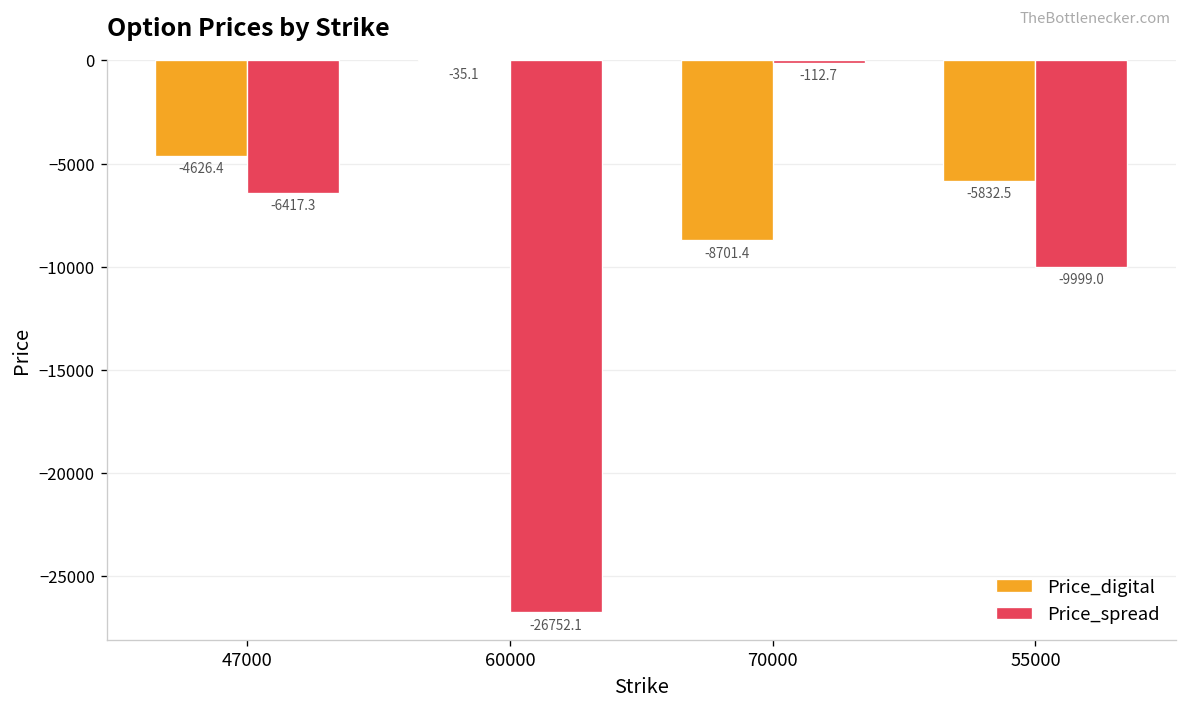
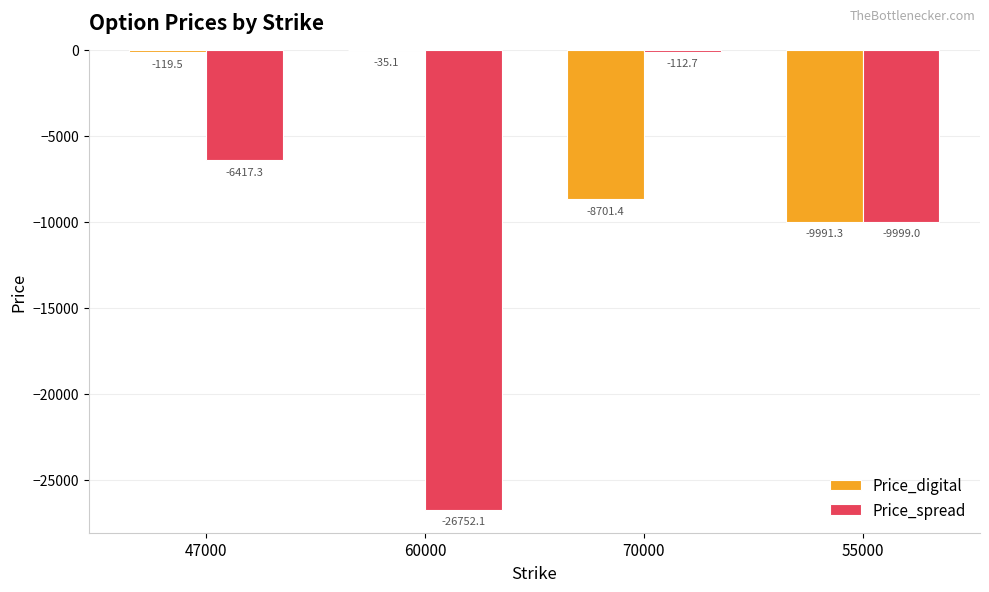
  {
    "Price_digital": {
-     "47000": -4626.4,
+     "47000": -119.5,
      "60000": -35.1,
      "70000": -8701.4,
-     "55000": -5832.5
+     "55000": -9991.3
    },
    "Price_spread": {
      "47000": -6417.3,
      "60000": -26752.1,
      "70000": -112.7,
      "55000": -9999.0
    }
  }
